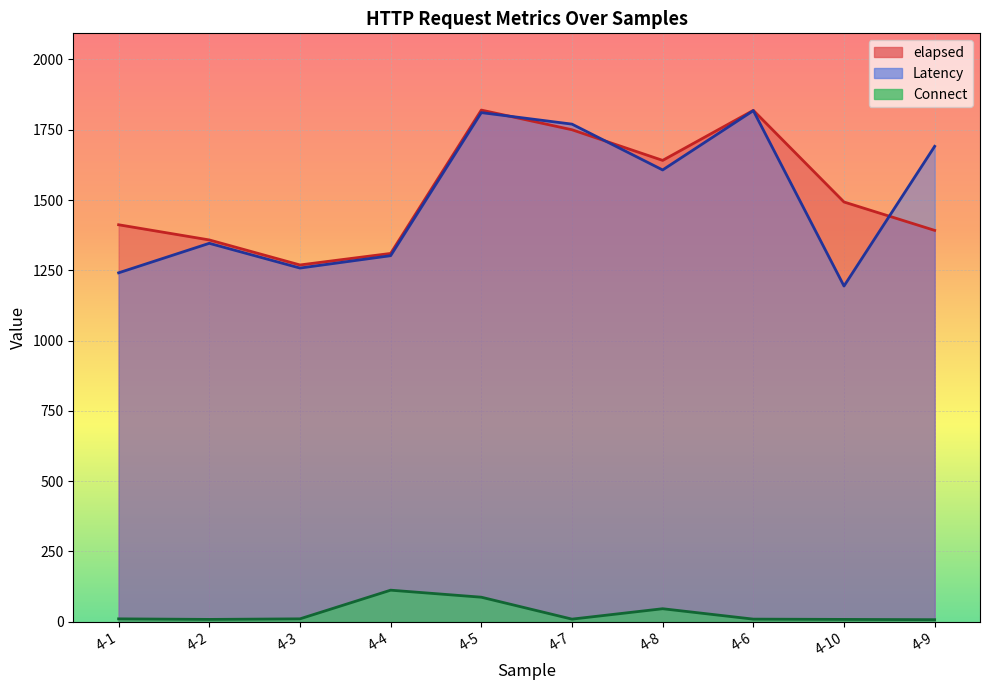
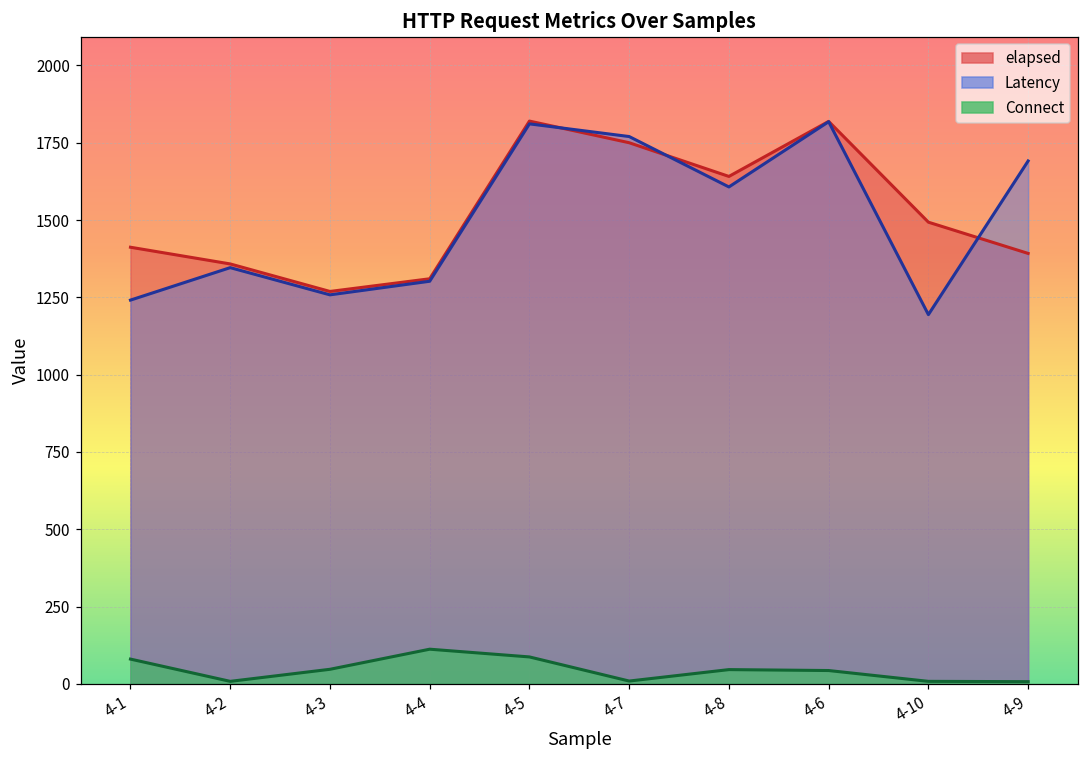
  {
    "elapsed": {
      "4-1": 1410,
      "4-2": 1360,
      "4-3": 1270,
      "4-7": 1750,
      "4-8": 1640,
      "4-10": 1490,
      "4-9": 1390
    },
    "Latency": {
      "4-1": 1240,
      "4-2": 1350,
      "4-3": 1260,
      "4-7": 1770,
      "4-8": 1610,
      "4-10": 1190,
      "4-9": 1690
    },
    "Connect": {
-     "4-1": 10,
+     "4-1": 80,
      "4-2": 10,
-     "4-3": 10,
+     "4-3": 50,
      "4-4": 110,
      "4-5": 90,
      "4-7": 10,
      "4-8": 50,
-     "4-6": 10,
+     "4-6": 40,
      "4-10": 10,
      "4-9": 10
    }
  }
